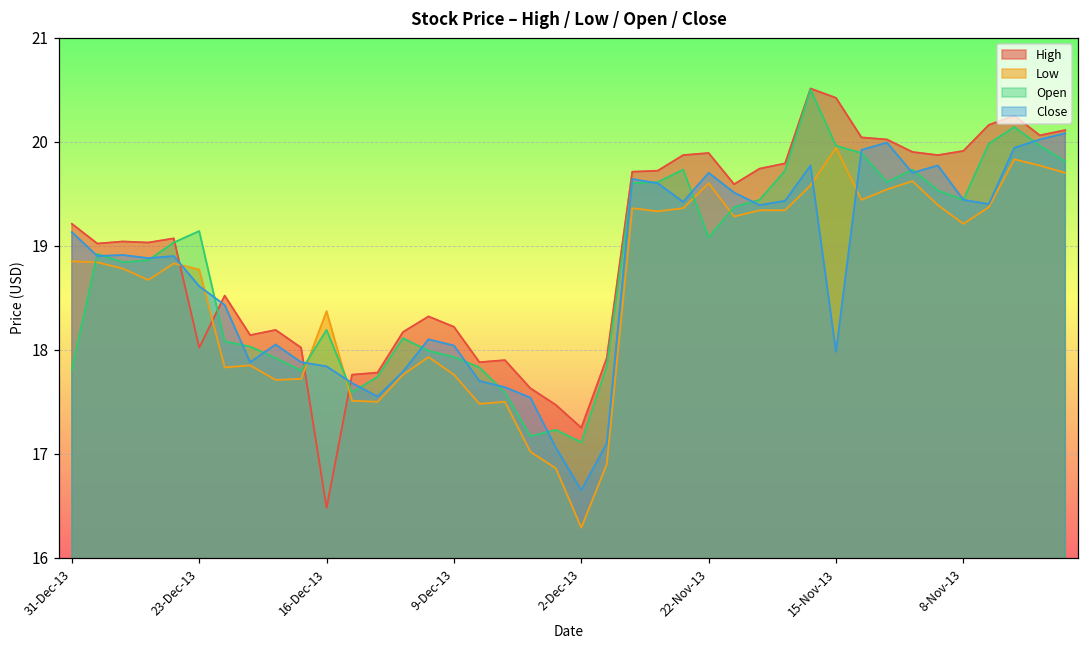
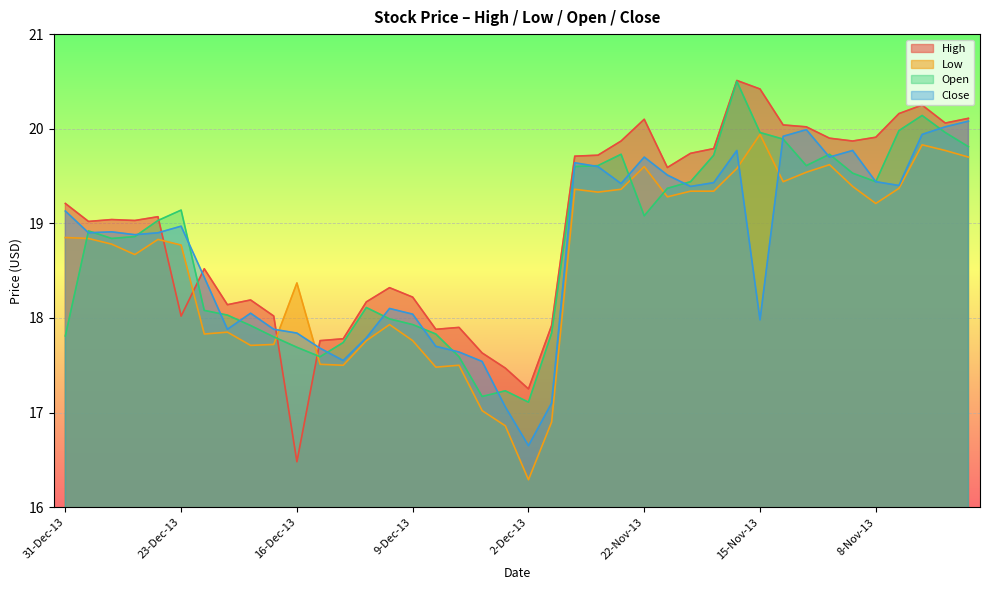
  {
    "High": {
      "31-Dec-13": 19.2,
      "23-Dec-13": 18.0,
      "16-Dec-13": 16.5,
      "9-Dec-13": 18.2,
      "2-Dec-13": 17.3,
-     "22-Nov-13": 19.9,
+     "22-Nov-13": 20.1,
      "15-Nov-13": 20.4,
      "8-Nov-13": 19.9
    },
    "Low": {
      "31-Dec-13": 18.9,
      "23-Dec-13": 18.8,
      "16-Dec-13": 18.4,
      "9-Dec-13": 17.8,
      "2-Dec-13": 16.3,
      "22-Nov-13": 19.6,
      "8-Nov-13": 19.2
    },
    "Open": {
      "31-Dec-13": 17.8,
      "23-Dec-13": 19.1,
-     "16-Dec-13": 18.2,
+     "16-Dec-13": 17.7,
      "9-Dec-13": 17.9,
      "2-Dec-13": 17.1,
      "22-Nov-13": 19.1
    },
    "Close": {
      "31-Dec-13": 19.1,
-     "23-Dec-13": 18.6,
+     "23-Dec-13": 19.0,
      "16-Dec-13": 17.8,
      "9-Dec-13": 18.0,
      "2-Dec-13": 16.7,
      "22-Nov-13": 19.7,
      "15-Nov-13": 18.0
    }
  }
